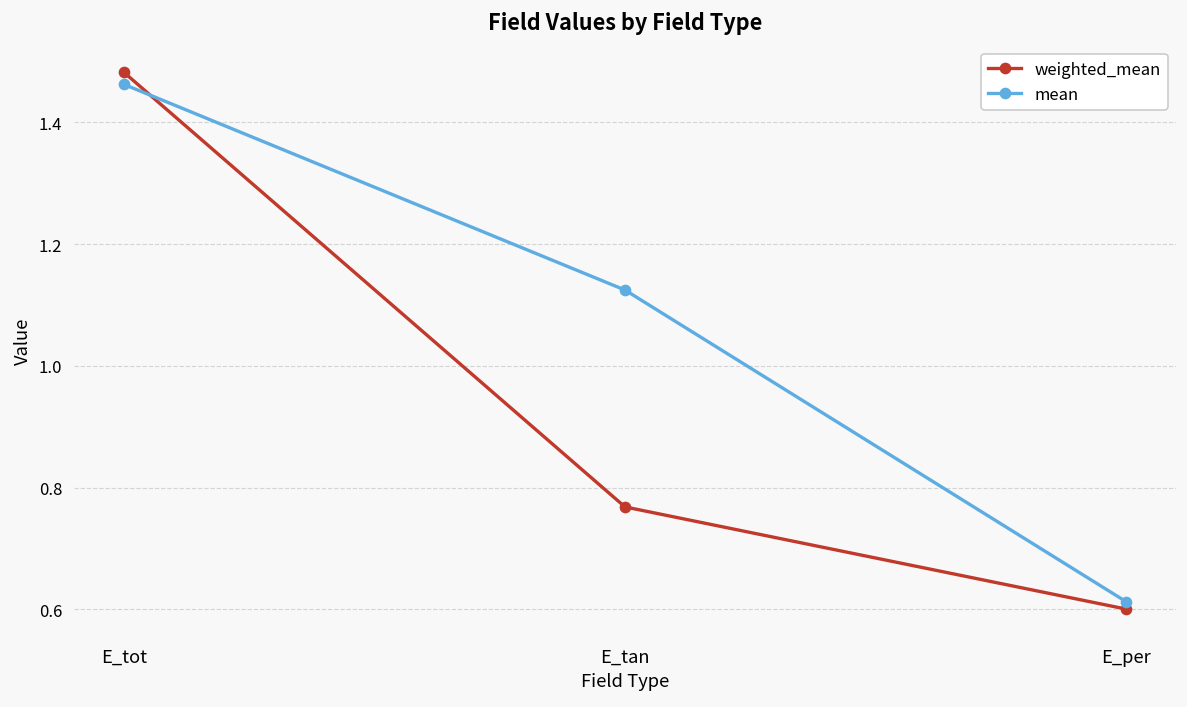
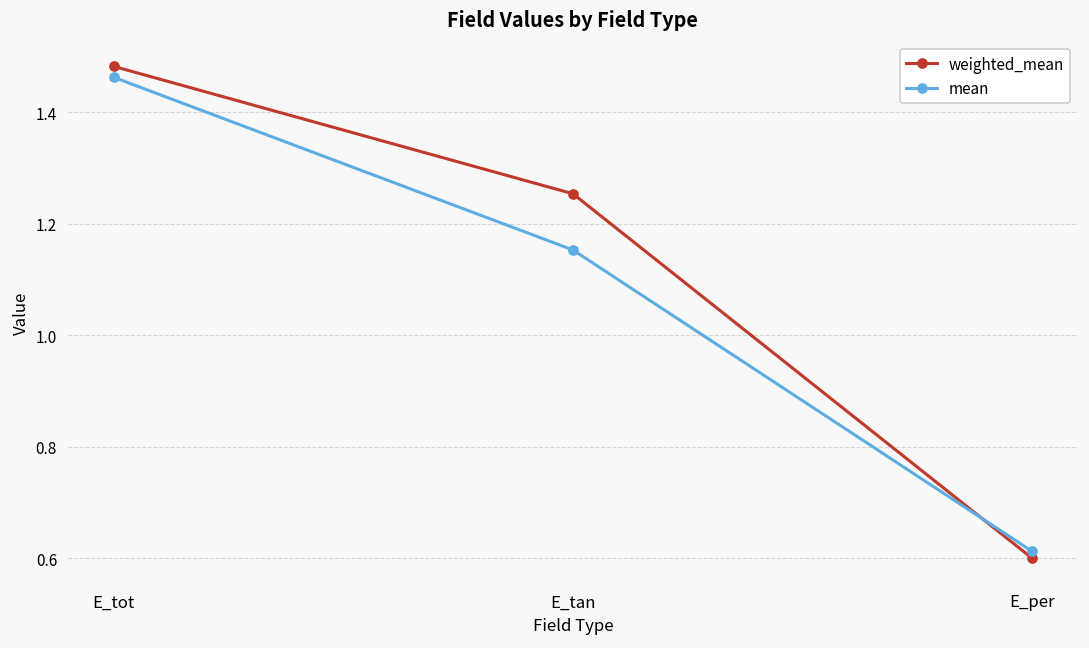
  {
    "weighted_mean": {
      "E_tot": 1.48,
-     "E_tan": 0.77,
+     "E_tan": 1.25,
      "E_per": 0.60
    },
    "mean": {
      "E_tot": 1.46,
-     "E_tan": 1.12,
+     "E_tan": 1.15,
      "E_per": 0.61
    }
  }
